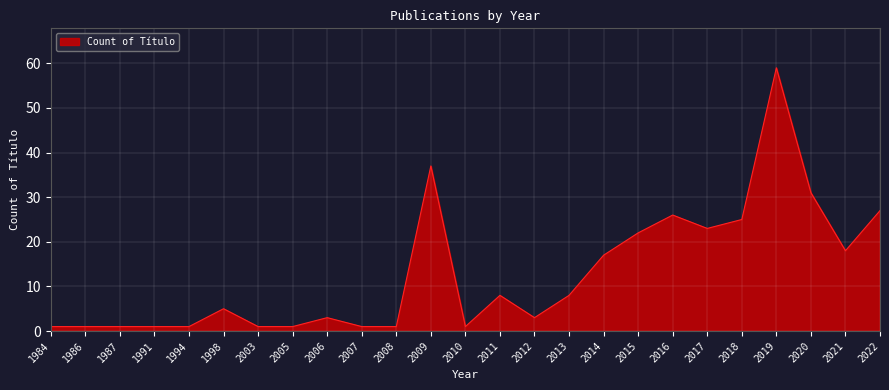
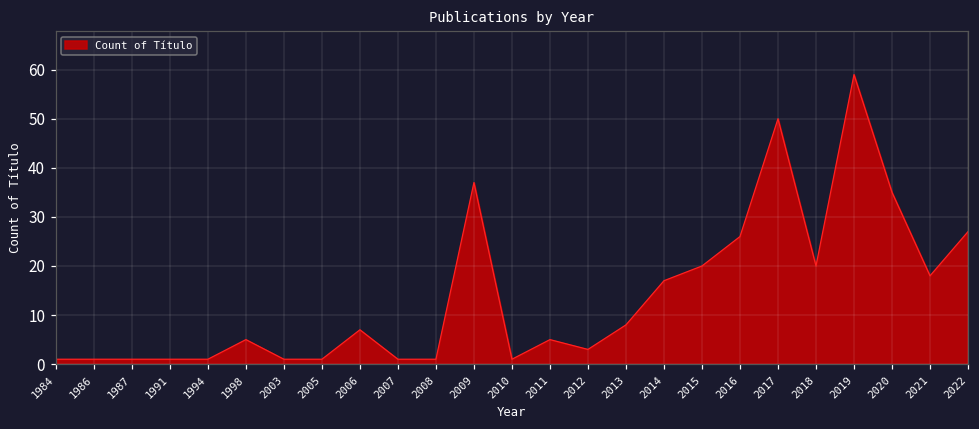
  {
    "1984": 1,
    "1986": 1,
    "1987": 1,
    "1991": 1,
    "1994": 1,
    "1998": 5,
    "2003": 1,
    "2005": 1,
-   "2006": 3,
+   "2006": 7,
    "2007": 1,
    "2008": 1,
    "2009": 37,
    "2010": 1,
-   "2011": 8,
+   "2011": 5,
    "2012": 3,
    "2013": 8,
    "2014": 17,
-   "2015": 22,
+   "2015": 20,
    "2016": 26,
-   "2017": 23,
-   "2018": 25,
+   "2017": 50,
+   "2018": 20,
    "2019": 59,
-   "2020": 31,
+   "2020": 35,
    "2021": 18,
    "2022": 27
  }
